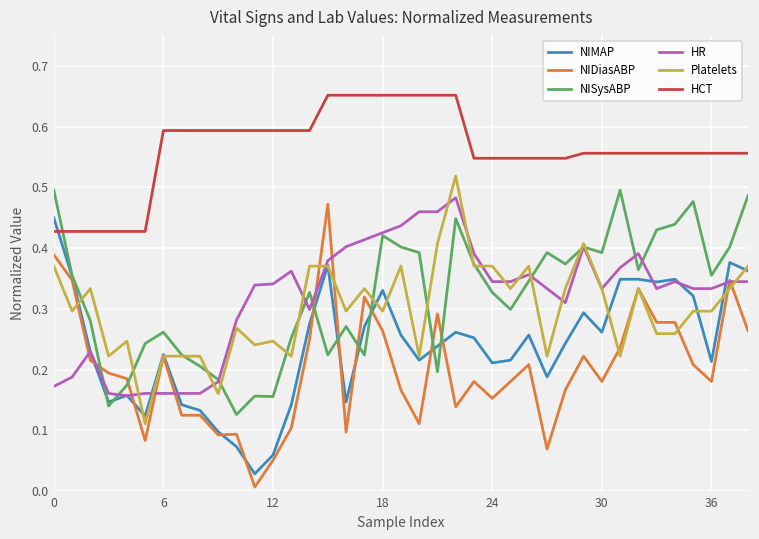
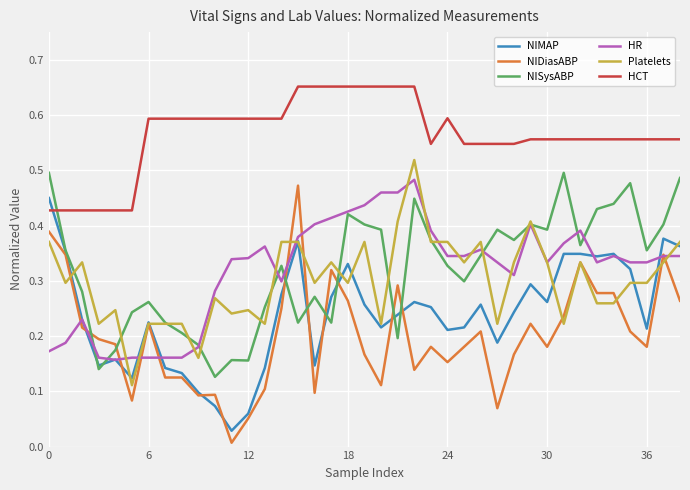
  {
    "NIMAP": {
      "0": 0.45,
      "12": 0.06,
      "18": 0.33,
      "24": 0.21,
      "30": 0.26,
      "36": 0.21
    },
    "NIDiasABP": {
      "0": 0.39,
      "12": 0.05,
      "18": 0.26,
      "24": 0.15,
      "30": 0.18,
      "36": 0.18
    },
    "NISysABP": {
      "0": 0.50,
      "6": 0.26,
      "12": 0.16,
      "18": 0.42,
      "24": 0.33,
      "30": 0.39,
      "36": 0.36
    },
    "HR": {
      "0": 0.17,
      "6": 0.16,
      "12": 0.34,
      "18": 0.43,
      "24": 0.34,
      "36": 0.33
    },
    "Platelets": {
      "0": 0.37,
      "12": 0.25,
      "18": 0.30,
      "24": 0.37,
      "36": 0.30
    },
    "HCT": {
      "0": 0.43,
      "6": 0.59,
      "12": 0.59,
      "18": 0.65,
-     "24": 0.55,
+     "24": 0.59,
      "30": 0.56,
      "36": 0.56
    }
  }
